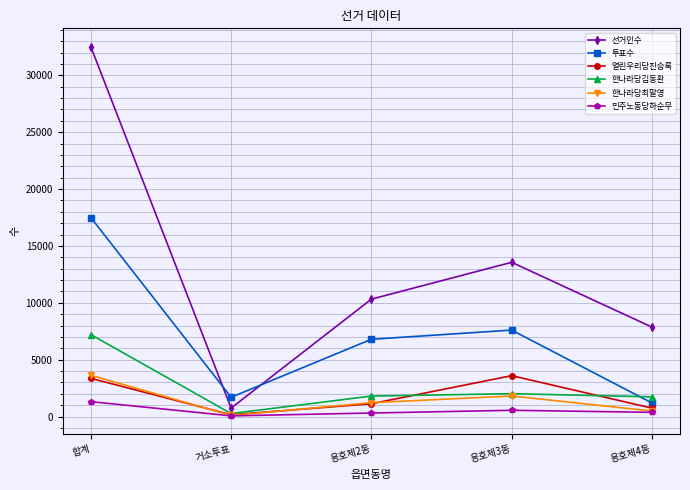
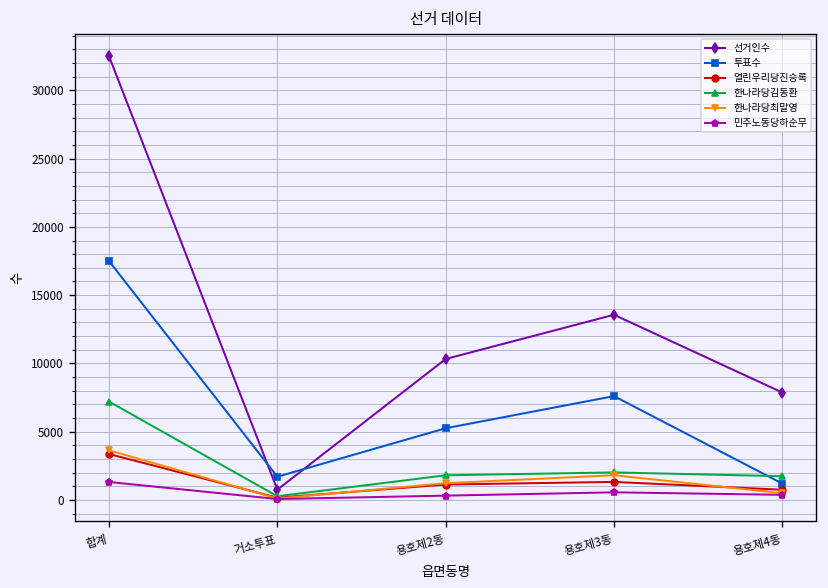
  {
    "투표수": {
      "합계": 17500,
      "거소투표": 1700,
-     "용호제2동": 6800,
+     "용호제2동": 5300,
      "용호제3동": 7600,
      "용호제4동": 1200
    },
    "열린우리당진승록": {
      "합계": 3400,
-     "용호제3동": 3600,
+     "용호제3동": 1300,
      "용호제4동": 700
    },
    "한나라당김동환": {
      "합계": 7200,
      "용호제2동": 1800,
      "용호제4동": 1700
    },
    "한나라당최말영": {
      "합계": 3600
    }
  }
